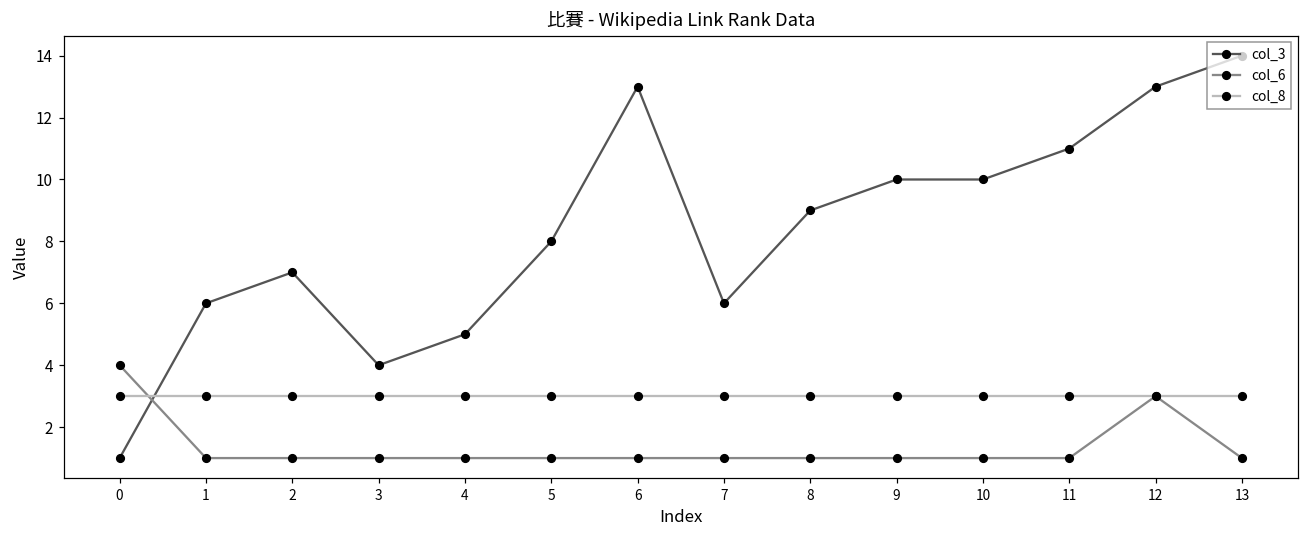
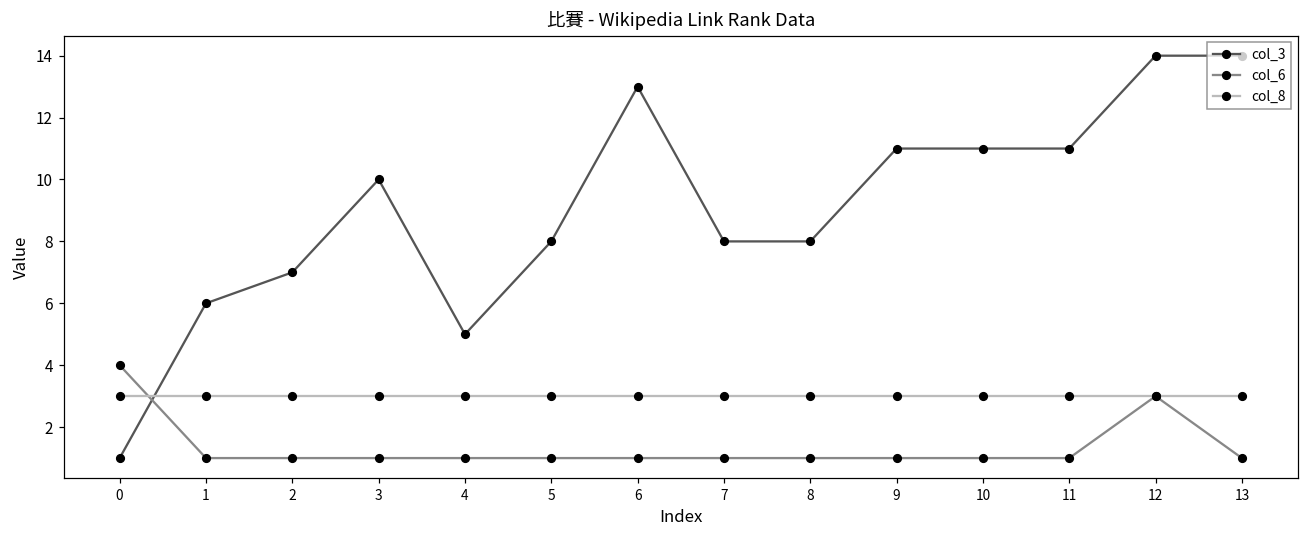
  {
    "col_3": {
      "0": 1,
      "1": 6,
      "2": 7,
-     "3": 4,
+     "3": 10,
      "4": 5,
      "5": 8,
      "6": 13,
-     "7": 6,
-     "8": 9,
-     "9": 10,
-     "10": 10,
+     "7": 8,
+     "8": 8,
+     "9": 11,
+     "10": 11,
      "11": 11,
-     "12": 13
+     "12": 14
    },
    "col_6": {
      "0": 4,
      "1": 1,
      "2": 1,
      "3": 1,
      "4": 1,
      "5": 1,
      "6": 1,
      "7": 1,
      "8": 1,
      "9": 1,
      "10": 1,
      "11": 1,
      "13": 1
    },
    "col_8": {
      "0": 3,
      "1": 3,
      "2": 3,
      "3": 3,
      "4": 3,
      "5": 3,
      "6": 3,
      "7": 3,
      "8": 3,
      "9": 3,
      "10": 3,
      "11": 3,
      "13": 3
    }
  }
